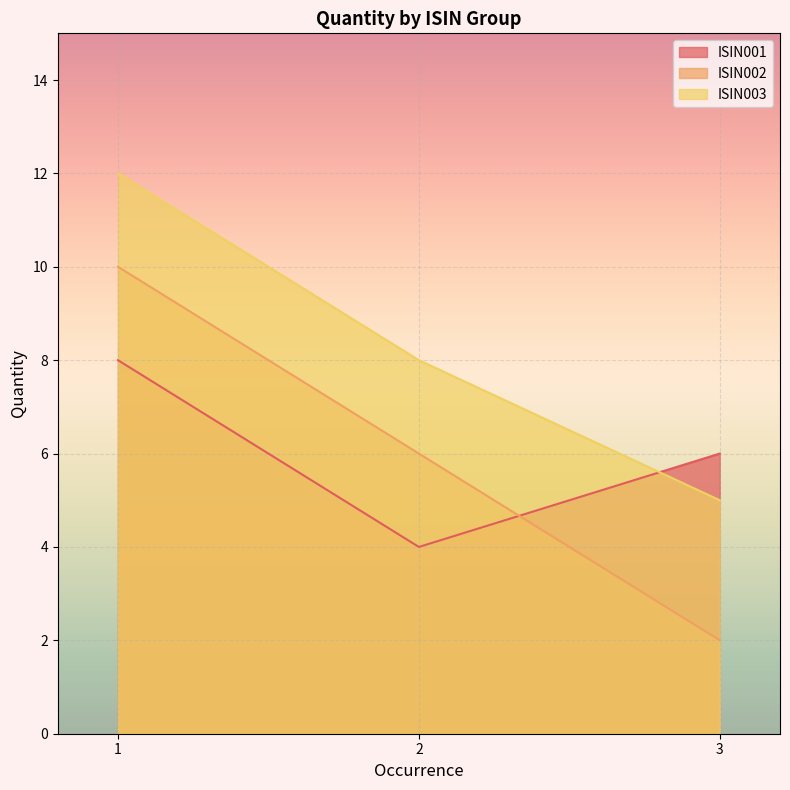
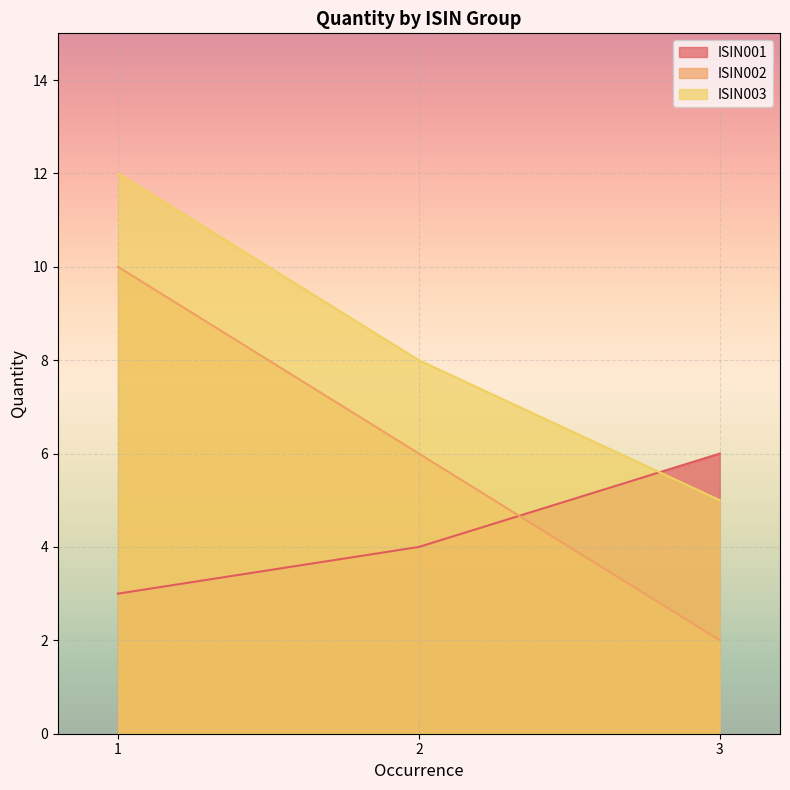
  {
    "ISIN001": {
-     "1": 8,
+     "1": 3,
      "2": 4,
      "3": 6
    }
  }
